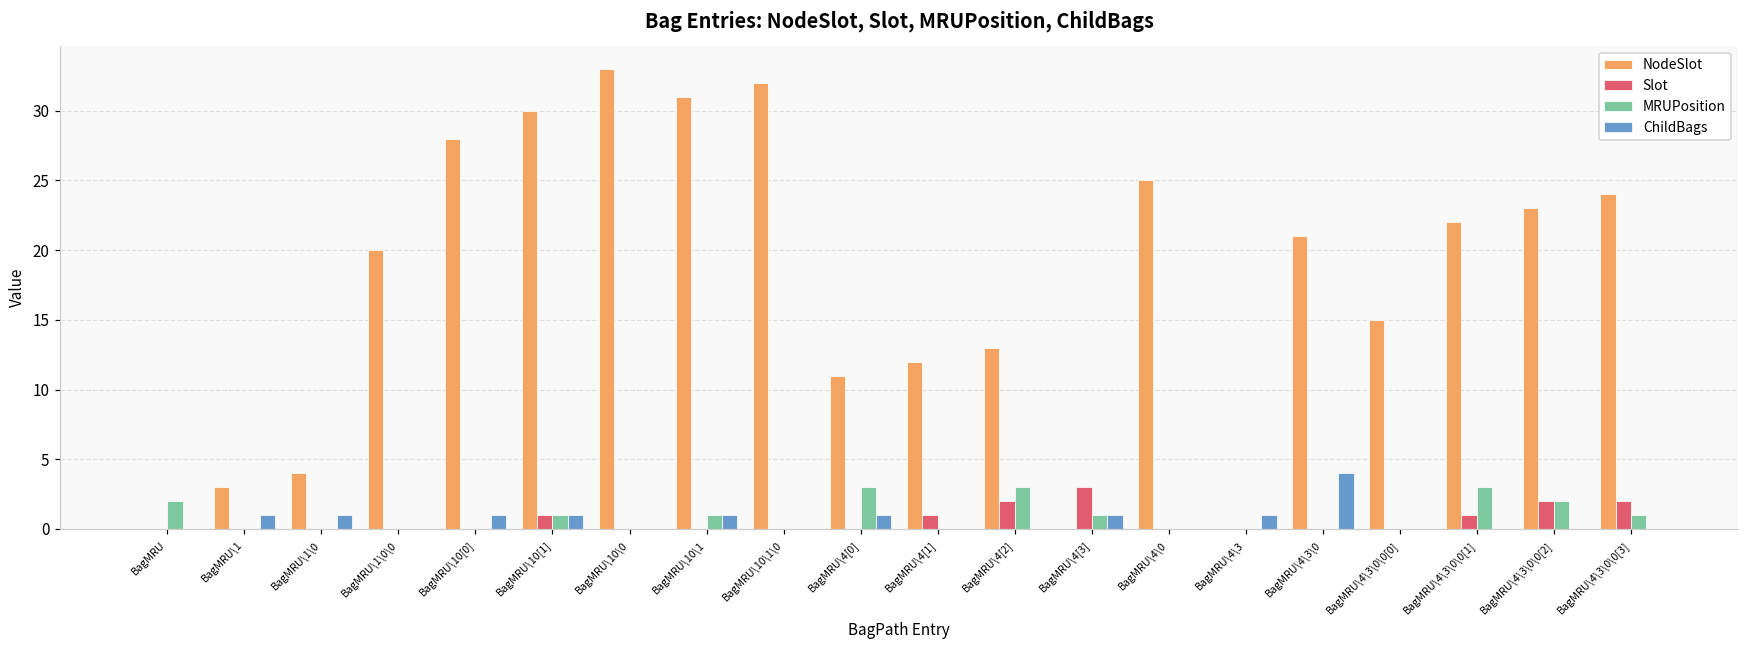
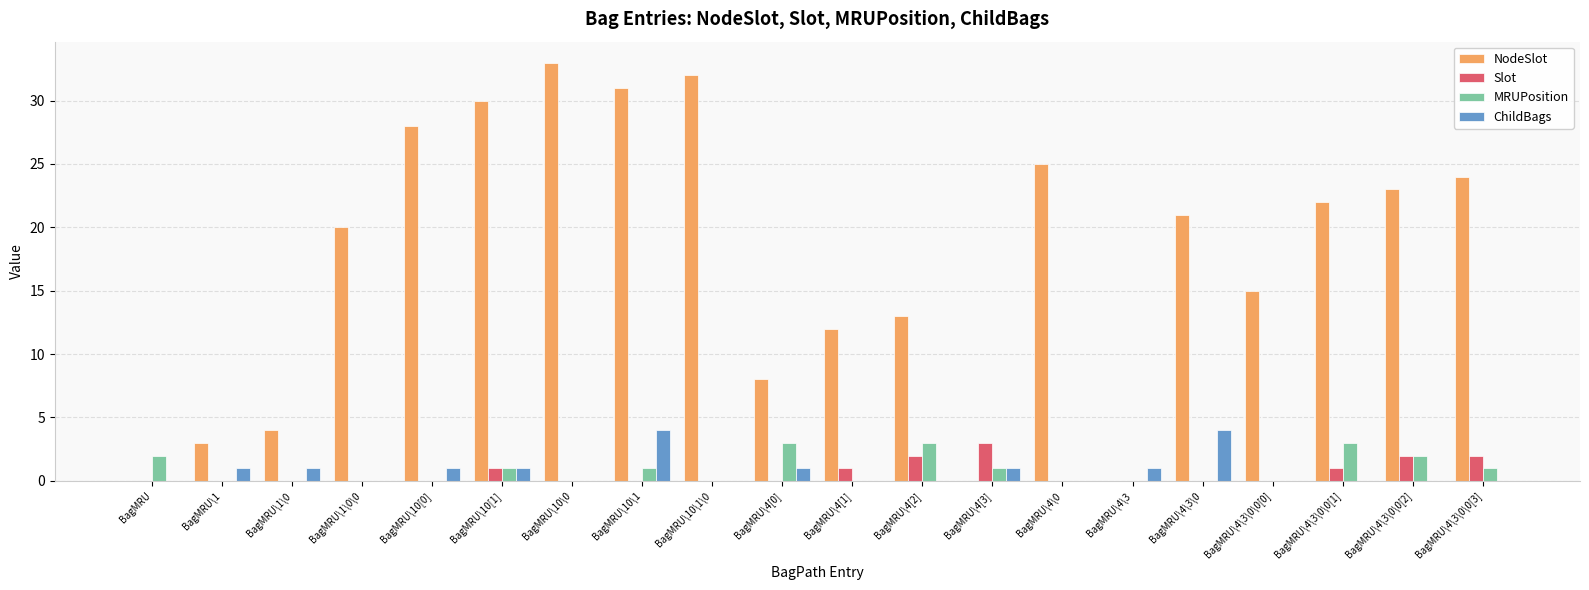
  {
    "NodeSlot": {
      "BagMRU": 0,
      "BagMRU\\1": 3,
      "BagMRU\\1\\0": 4,
      "BagMRU\\1\\0\\0": 20,
      "BagMRU\\10[0]": 28,
      "BagMRU\\10[1]": 30,
      "BagMRU\\10\\0": 33,
      "BagMRU\\10\\1": 31,
      "BagMRU\\10\\1\\0": 32,
-     "BagMRU\\4[0]": 11,
+     "BagMRU\\4[0]": 8,
      "BagMRU\\4[1]": 12,
      "BagMRU\\4[2]": 13,
      "BagMRU\\4[3]": 0,
      "BagMRU\\4\\0": 25,
      "BagMRU\\4\\3": 0,
      "BagMRU\\4\\3\\0": 21,
      "BagMRU\\4\\3\\0\\0[0]": 15,
      "BagMRU\\4\\3\\0\\0[1]": 22,
      "BagMRU\\4\\3\\0\\0[2]": 23,
      "BagMRU\\4\\3\\0\\0[3]": 24
    },
    "Slot": {
      "BagMRU": 0,
      "BagMRU\\1": 0,
      "BagMRU\\1\\0": 0,
      "BagMRU\\1\\0\\0": 0,
      "BagMRU\\10[0]": 0,
      "BagMRU\\10[1]": 1,
      "BagMRU\\10\\0": 0,
      "BagMRU\\10\\1": 0,
      "BagMRU\\10\\1\\0": 0,
      "BagMRU\\4[0]": 0,
      "BagMRU\\4[1]": 1,
      "BagMRU\\4[2]": 2,
      "BagMRU\\4[3]": 3,
      "BagMRU\\4\\0": 0,
      "BagMRU\\4\\3": 0,
      "BagMRU\\4\\3\\0": 0,
      "BagMRU\\4\\3\\0\\0[0]": 0,
      "BagMRU\\4\\3\\0\\0[1]": 1,
      "BagMRU\\4\\3\\0\\0[2]": 2,
      "BagMRU\\4\\3\\0\\0[3]": 2
    },
    "MRUPosition": {
      "BagMRU": 2,
      "BagMRU\\1": 0,
      "BagMRU\\1\\0": 0,
      "BagMRU\\1\\0\\0": 0,
      "BagMRU\\10[0]": 0,
      "BagMRU\\10[1]": 1,
      "BagMRU\\10\\0": 0,
      "BagMRU\\10\\1": 1,
      "BagMRU\\10\\1\\0": 0,
      "BagMRU\\4[0]": 3,
      "BagMRU\\4[1]": 0,
      "BagMRU\\4[2]": 3,
      "BagMRU\\4[3]": 1,
      "BagMRU\\4\\0": 0,
      "BagMRU\\4\\3": 0,
      "BagMRU\\4\\3\\0": 0,
      "BagMRU\\4\\3\\0\\0[0]": 0,
      "BagMRU\\4\\3\\0\\0[1]": 3,
      "BagMRU\\4\\3\\0\\0[2]": 2,
      "BagMRU\\4\\3\\0\\0[3]": 1
    },
    "ChildBags": {
      "BagMRU": 0,
      "BagMRU\\1": 1,
      "BagMRU\\1\\0": 1,
      "BagMRU\\1\\0\\0": 0,
      "BagMRU\\10[0]": 1,
      "BagMRU\\10[1]": 1,
      "BagMRU\\10\\0": 0,
-     "BagMRU\\10\\1": 1,
+     "BagMRU\\10\\1": 4,
      "BagMRU\\10\\1\\0": 0,
      "BagMRU\\4[0]": 1,
      "BagMRU\\4[1]": 0,
      "BagMRU\\4[2]": 0,
      "BagMRU\\4[3]": 1,
      "BagMRU\\4\\0": 0,
      "BagMRU\\4\\3": 1,
      "BagMRU\\4\\3\\0": 4,
      "BagMRU\\4\\3\\0\\0[0]": 0,
      "BagMRU\\4\\3\\0\\0[1]": 0,
      "BagMRU\\4\\3\\0\\0[2]": 0,
      "BagMRU\\4\\3\\0\\0[3]": 0
    }
  }
